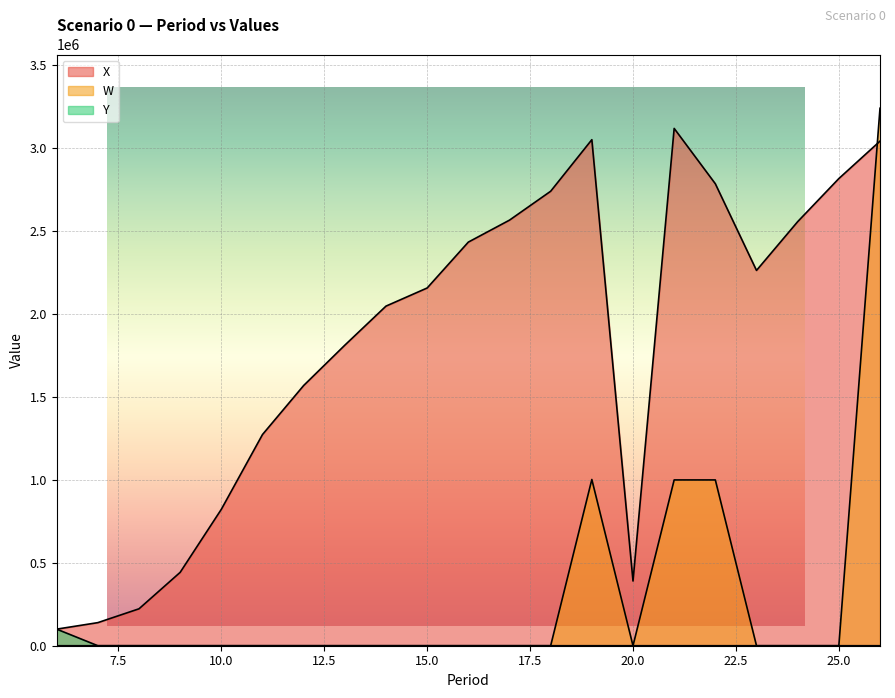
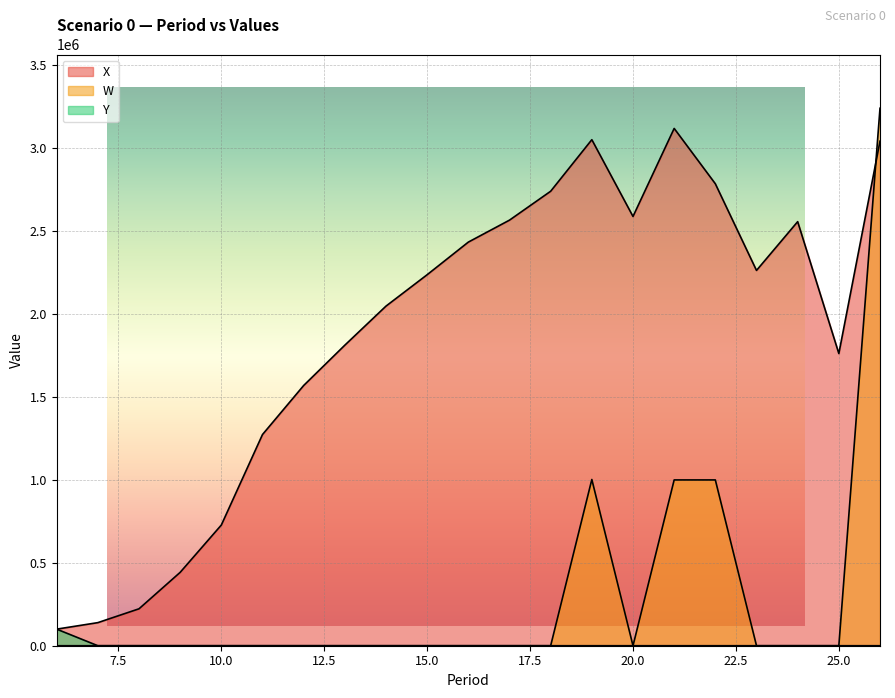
  {
    "X": {
-     "10.0": 820000,
-     "15.0": 2160000,
-     "20.0": 390000,
-     "25.0": 2820000
+     "10.0": 730000,
+     "15.0": 2240000,
+     "20.0": 2590000,
+     "25.0": 1760000
    }
  }
